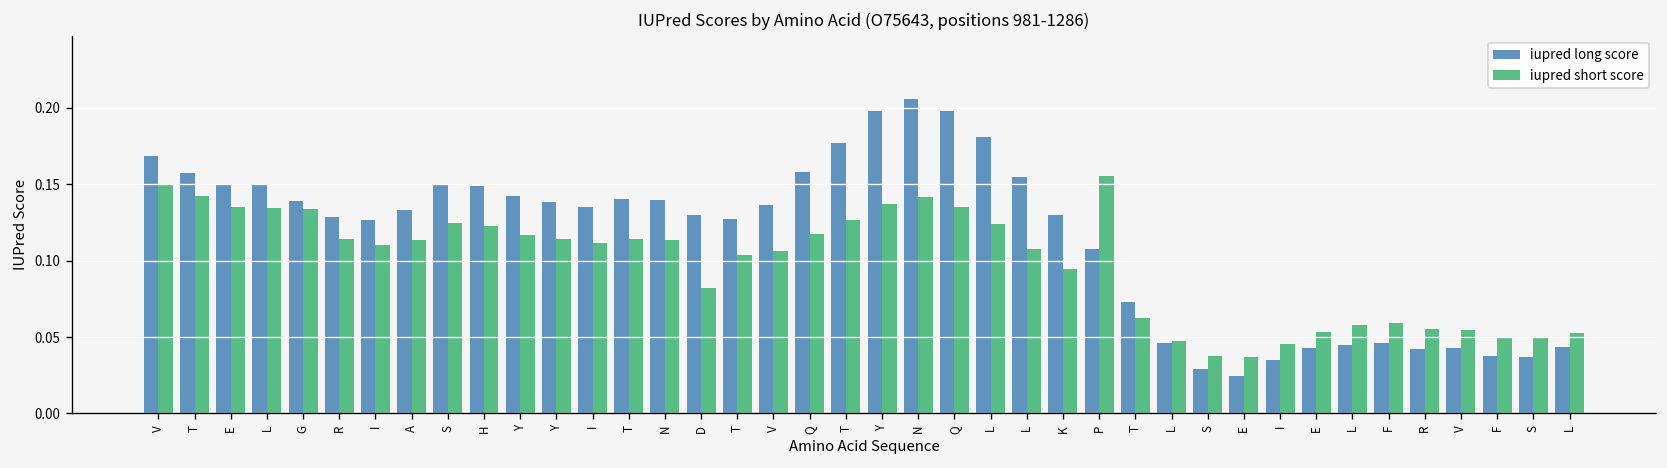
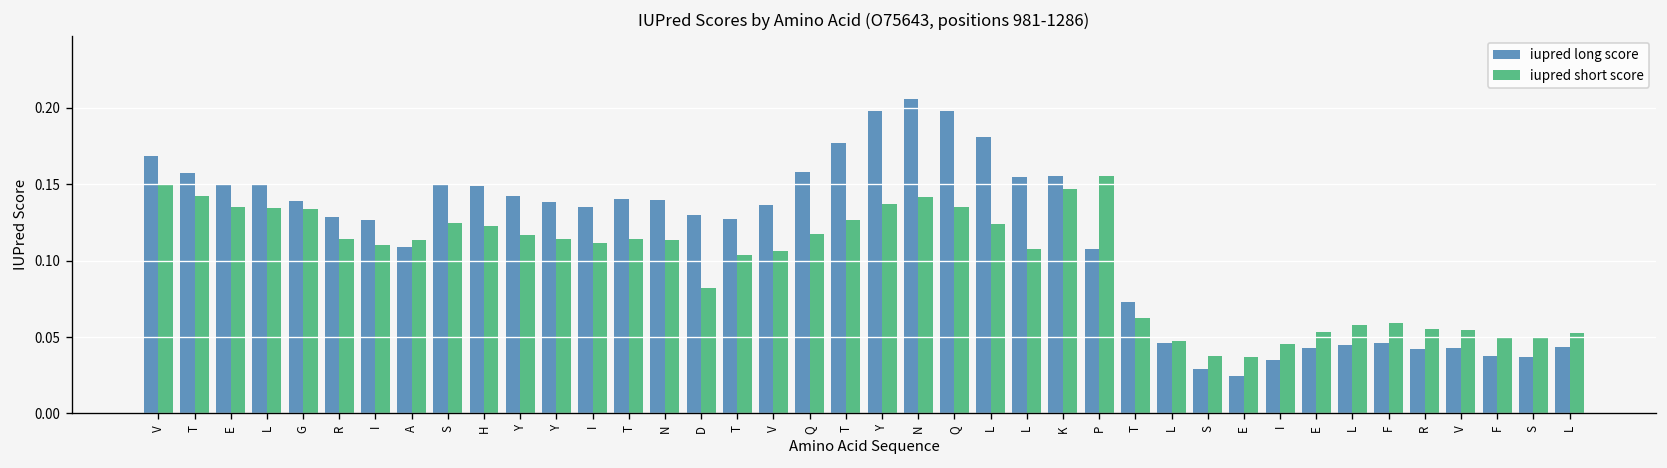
  {
    "iupred long score": {
      "G": 0.139,
-     "A": 0.133,
+     "A": 0.109,
      "H": 0.149,
      "D": 0.130,
-     "K": 0.130,
+     "K": 0.156,
      "P": 0.108
    },
    "iupred short score": {
      "G": 0.134,
      "A": 0.113,
      "H": 0.123,
      "D": 0.082,
-     "K": 0.095,
+     "K": 0.147,
      "P": 0.155
    }
  }
